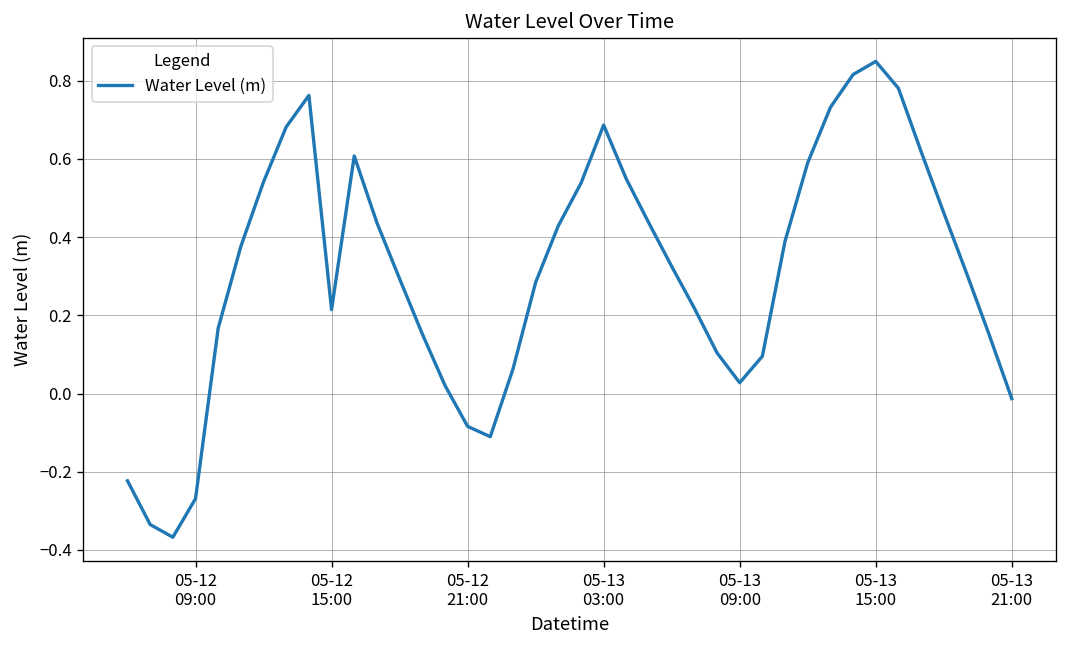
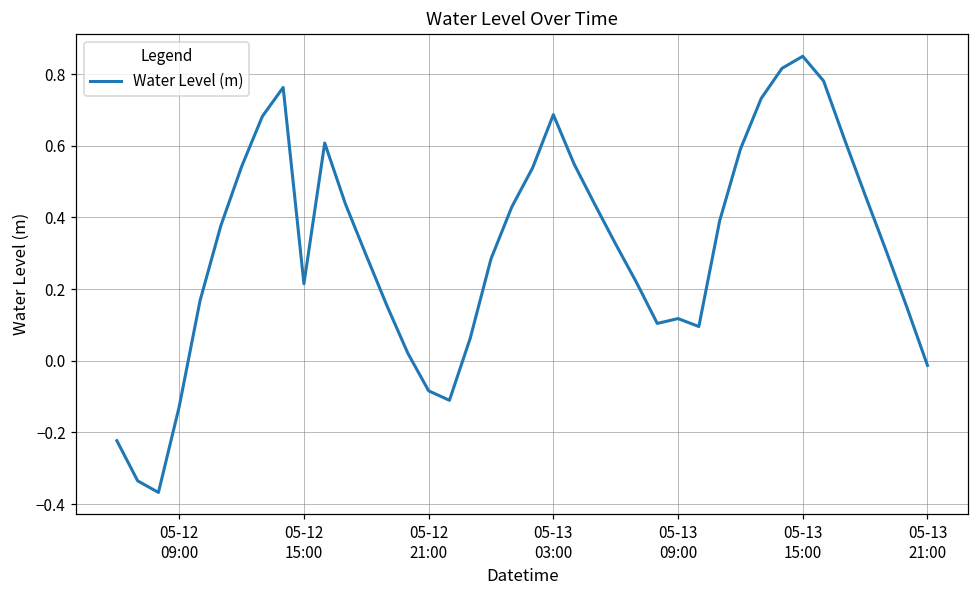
  {
-   "05-12 09:00": -0.27,
+   "05-12 09:00": -0.13,
    "05-12 15:00": 0.21,
    "05-12 21:00": -0.08,
    "05-13 03:00": 0.69,
-   "05-13 09:00": 0.03,
+   "05-13 09:00": 0.12,
    "05-13 15:00": 0.85,
    "05-13 21:00": -0.01
  }
